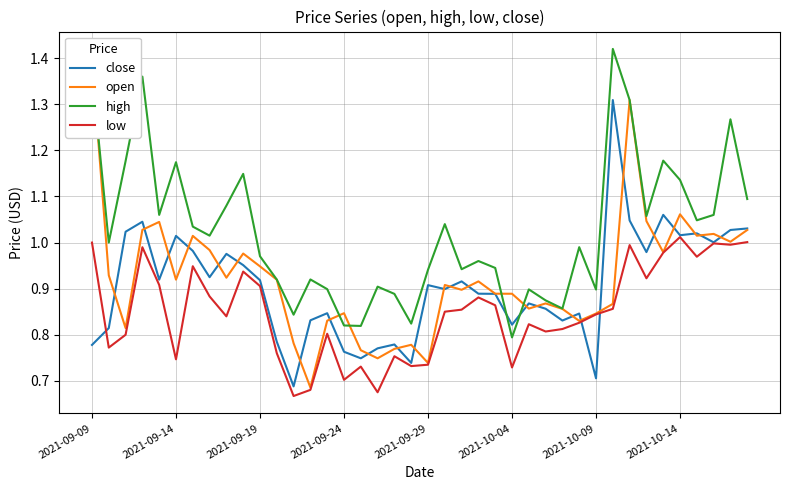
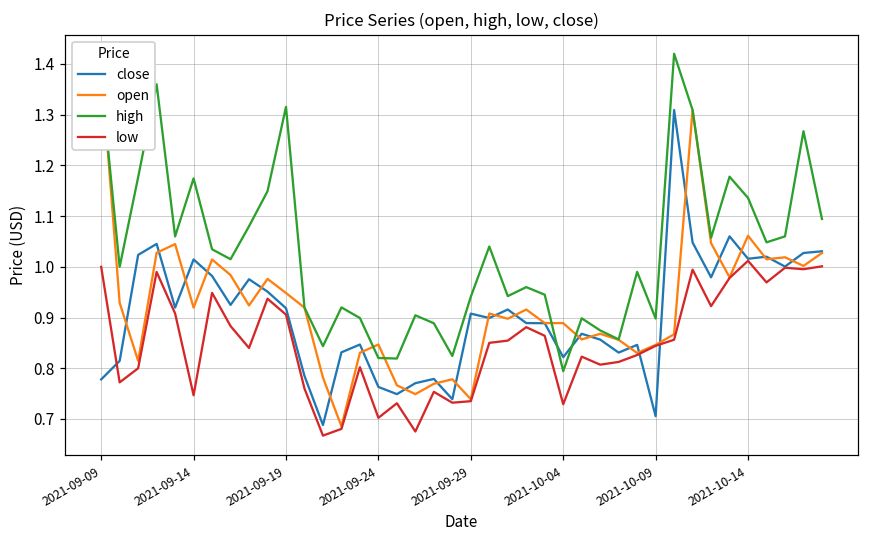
  {
    "close": {
      "2021-09-09": 0.78,
      "2021-09-14": 1.01,
      "2021-09-19": 0.92,
      "2021-09-24": 0.76,
      "2021-09-29": 0.91,
      "2021-10-04": 0.82,
      "2021-10-09": 0.71
    },
    "open": {
      "2021-09-14": 0.92,
      "2021-09-19": 0.95,
      "2021-09-24": 0.85,
      "2021-10-04": 0.89,
      "2021-10-14": 1.06
    },
    "high": {
      "2021-09-14": 1.17,
-     "2021-09-19": 0.97,
+     "2021-09-19": 1.32,
      "2021-09-24": 0.82,
      "2021-09-29": 0.94,
      "2021-10-04": 0.79,
      "2021-10-09": 0.90,
      "2021-10-14": 1.14
    },
    "low": {
      "2021-09-09": 1.00,
      "2021-09-14": 0.75,
      "2021-09-19": 0.91,
      "2021-09-24": 0.70,
      "2021-10-04": 0.73
    }
  }
